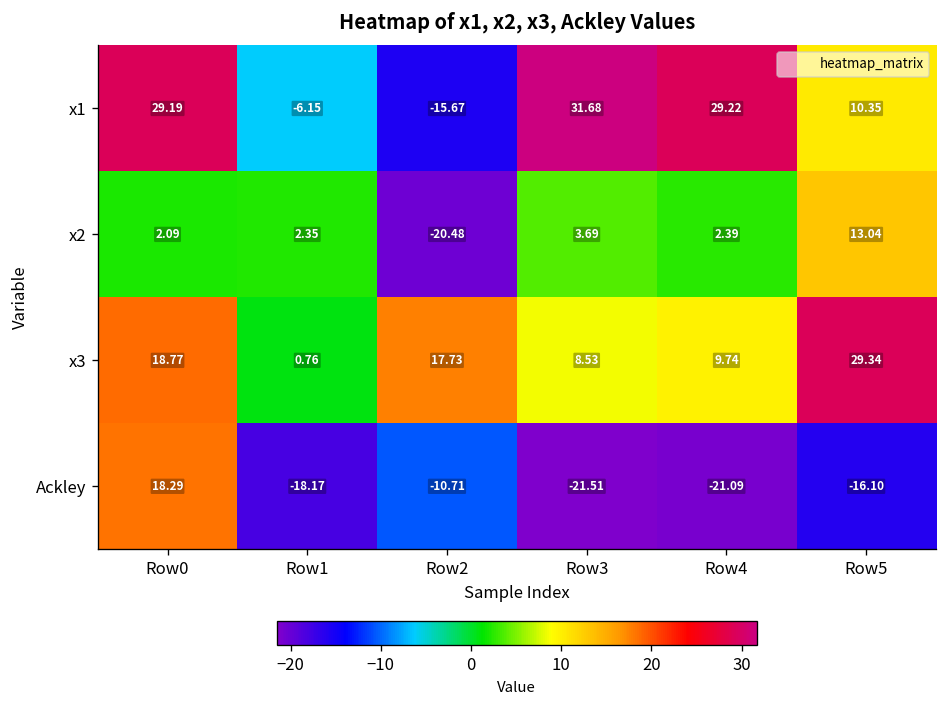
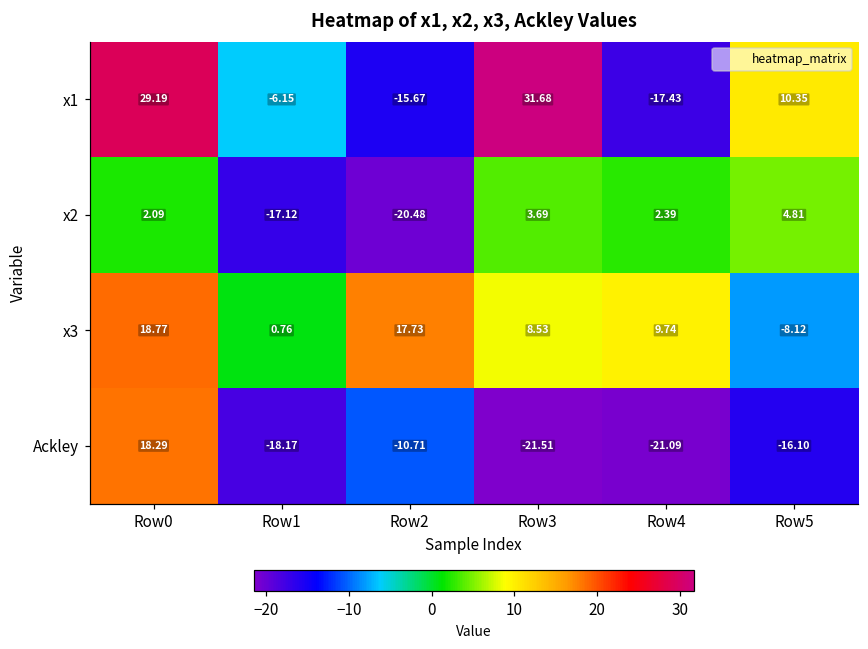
  {
    "x1": {
-     "Row4": 29.22
+     "Row4": -17.43
    },
    "x2": {
-     "Row1": 2.35,
-     "Row5": 13.04
+     "Row1": -17.12,
+     "Row5": 4.81
    },
    "x3": {
-     "Row5": 29.34
+     "Row5": -8.12
    }
  }
